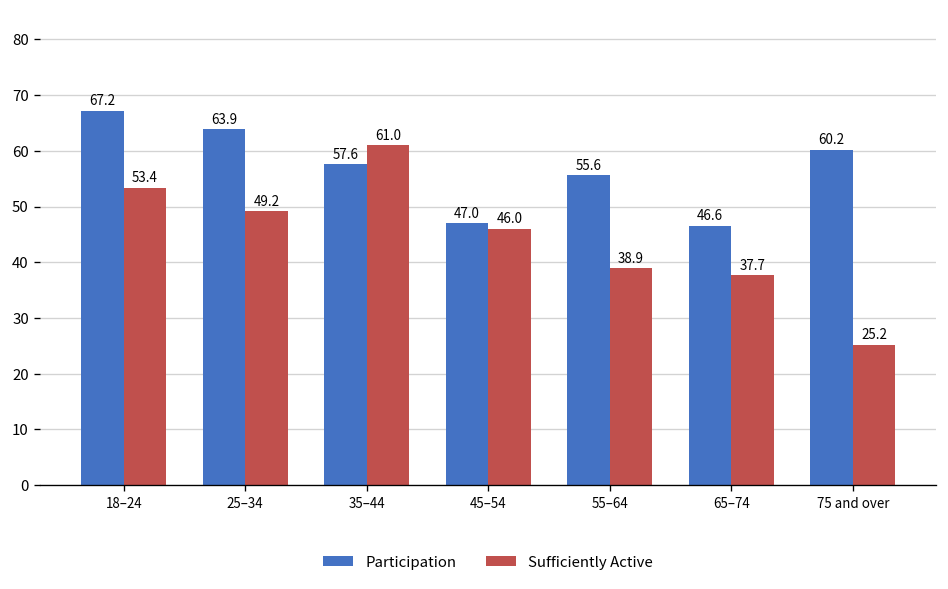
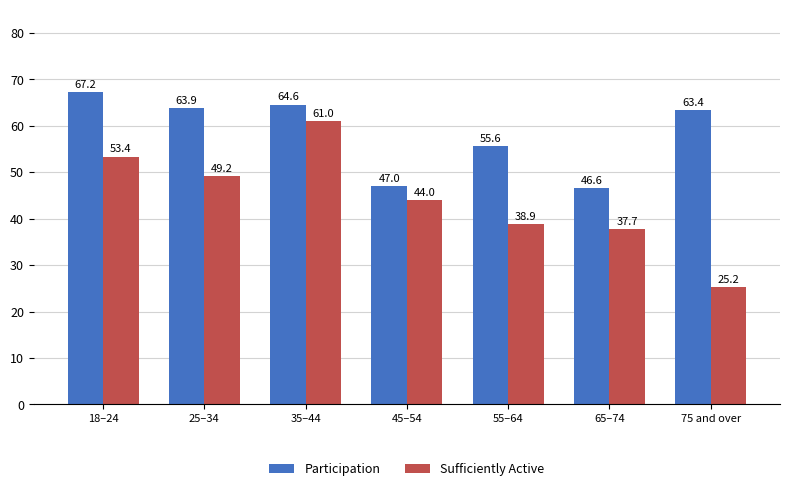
  {
    "Participation": {
      "18–24": 67.2,
      "25–34": 63.9,
-     "35–44": 57.6,
+     "35–44": 64.6,
      "45–54": 47.0,
      "55–64": 55.6,
      "65–74": 46.6,
-     "75 and over": 60.2
+     "75 and over": 63.4
    },
    "Sufficiently Active": {
      "18–24": 53.4,
      "25–34": 49.2,
      "35–44": 61.0,
-     "45–54": 46.0,
+     "45–54": 44.0,
      "55–64": 38.9,
      "65–74": 37.7,
      "75 and over": 25.2
    }
  }
